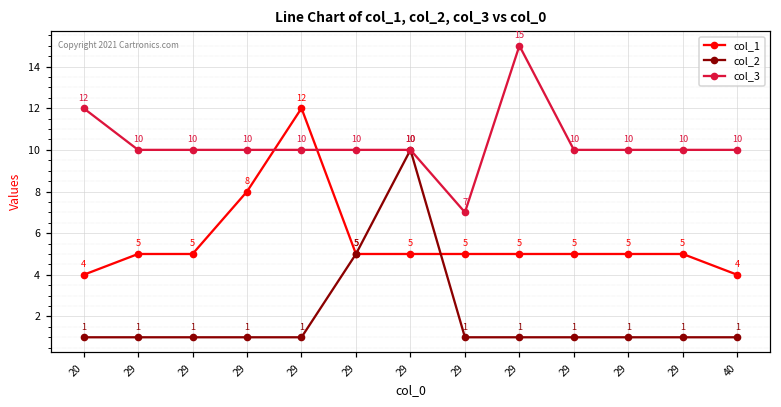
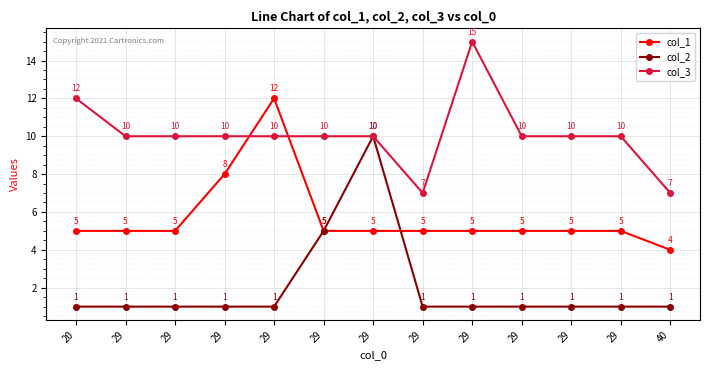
  {
    "col_1": {
-     "20": 4,
+     "20": 5,
      "40": 4
    },
    "col_2": {
      "20": 1,
      "40": 1
    },
    "col_3": {
      "20": 12,
-     "40": 10
+     "40": 7
    }
  }
